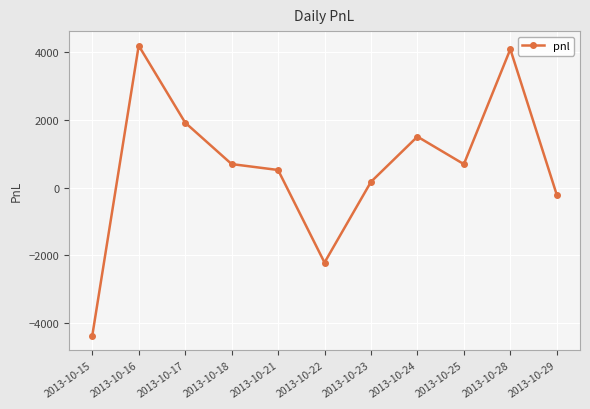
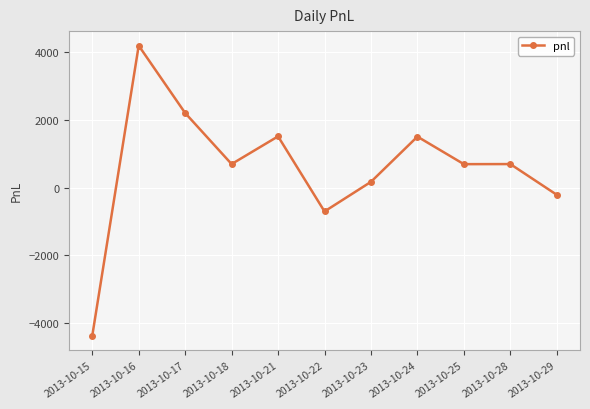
  {
    "2013-10-15": -4400,
    "2013-10-16": 4200,
-   "2013-10-17": 1900,
+   "2013-10-17": 2200,
    "2013-10-18": 700,
-   "2013-10-21": 500,
-   "2013-10-22": -2200,
+   "2013-10-21": 1500,
+   "2013-10-22": -700,
    "2013-10-23": 200,
    "2013-10-24": 1500,
    "2013-10-25": 700,
-   "2013-10-28": 4100,
+   "2013-10-28": 700,
    "2013-10-29": -200
  }
